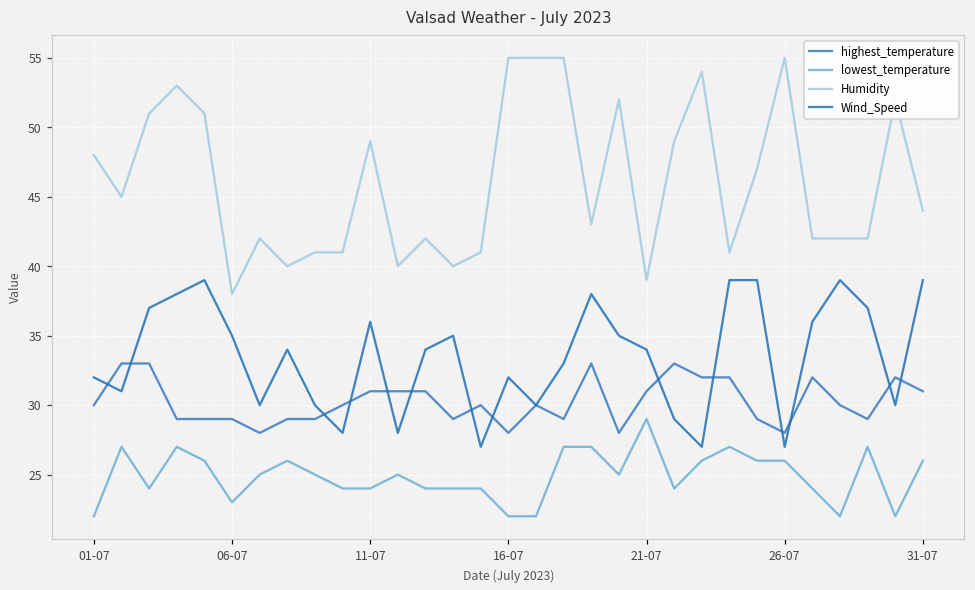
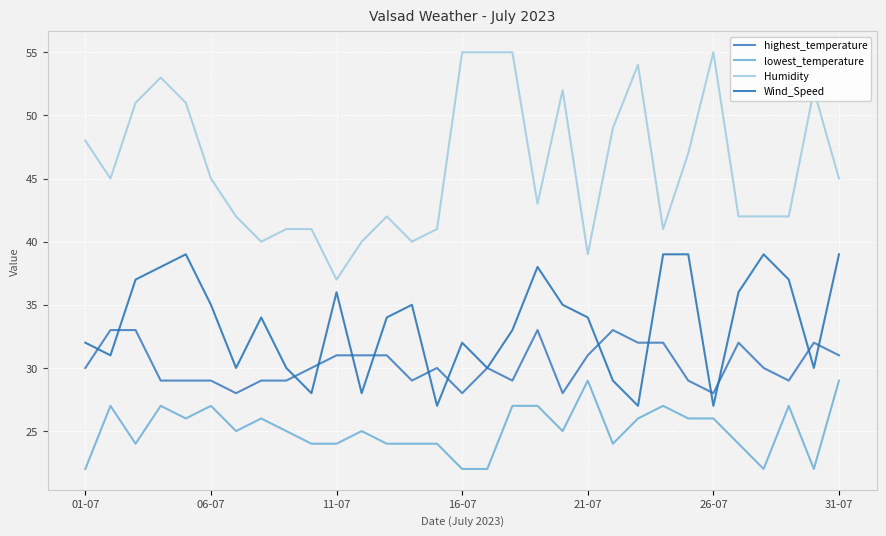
  {
    "lowest_temperature": {
      "01-07": 22,
-     "06-07": 23,
+     "06-07": 27,
      "11-07": 24,
      "16-07": 22,
      "21-07": 29,
      "26-07": 26,
-     "31-07": 26
+     "31-07": 29
    },
    "Humidity": {
      "01-07": 48,
-     "06-07": 38,
-     "11-07": 49,
+     "06-07": 45,
+     "11-07": 37,
      "16-07": 55,
      "21-07": 39,
      "26-07": 55,
-     "31-07": 44
+     "31-07": 45
    }
  }
